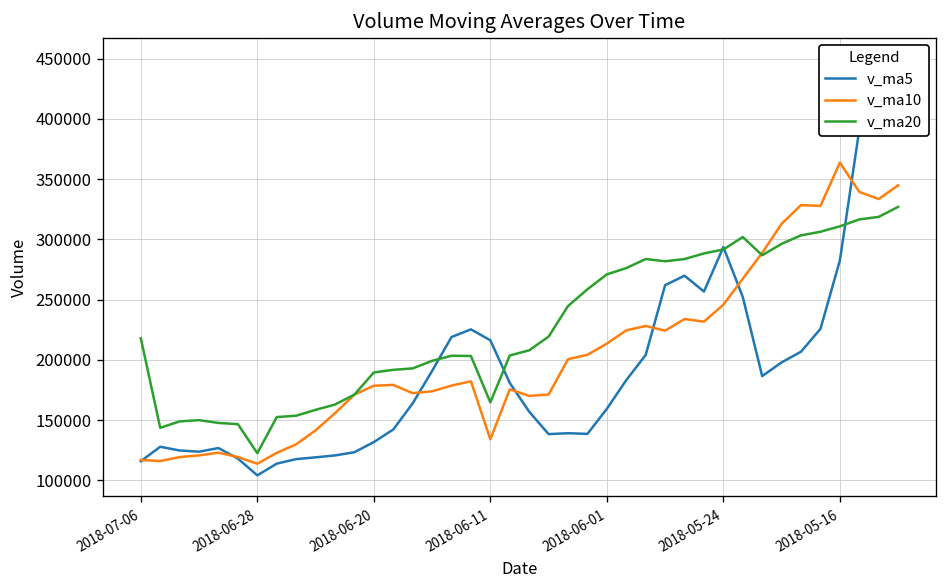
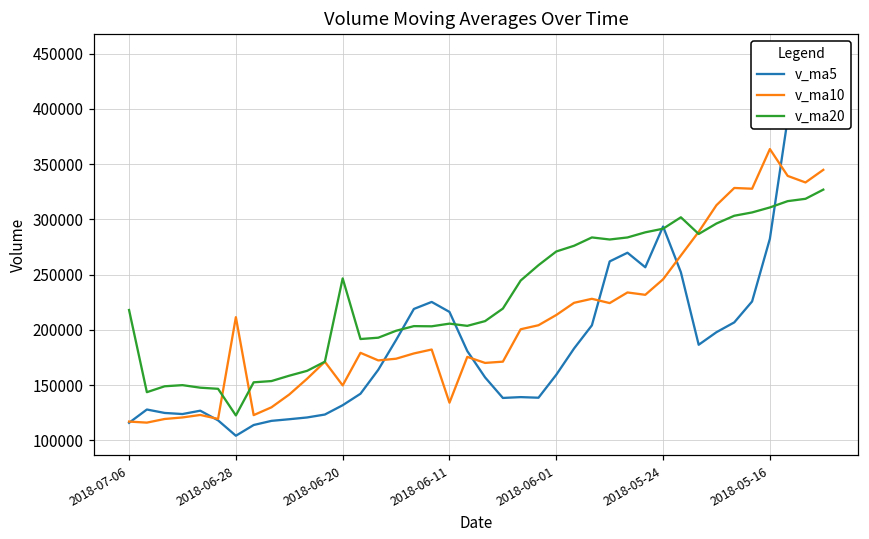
  {
    "v_ma5": {
      "2018-06-28": 104000,
      "2018-06-20": 132000,
      "2018-06-11": 216000,
      "2018-06-01": 159000,
      "2018-05-16": 283000
    },
    "v_ma10": {
-     "2018-06-28": 114000,
-     "2018-06-20": 179000,
+     "2018-06-28": 212000,
+     "2018-06-20": 150000,
      "2018-06-11": 134000,
      "2018-06-01": 214000,
      "2018-05-24": 246000,
      "2018-05-16": 364000
    },
    "v_ma20": {
      "2018-07-06": 218000,
      "2018-06-28": 123000,
-     "2018-06-20": 190000,
-     "2018-06-11": 165000,
+     "2018-06-20": 247000,
+     "2018-06-11": 206000,
      "2018-06-01": 271000,
      "2018-05-16": 311000
    }
  }
